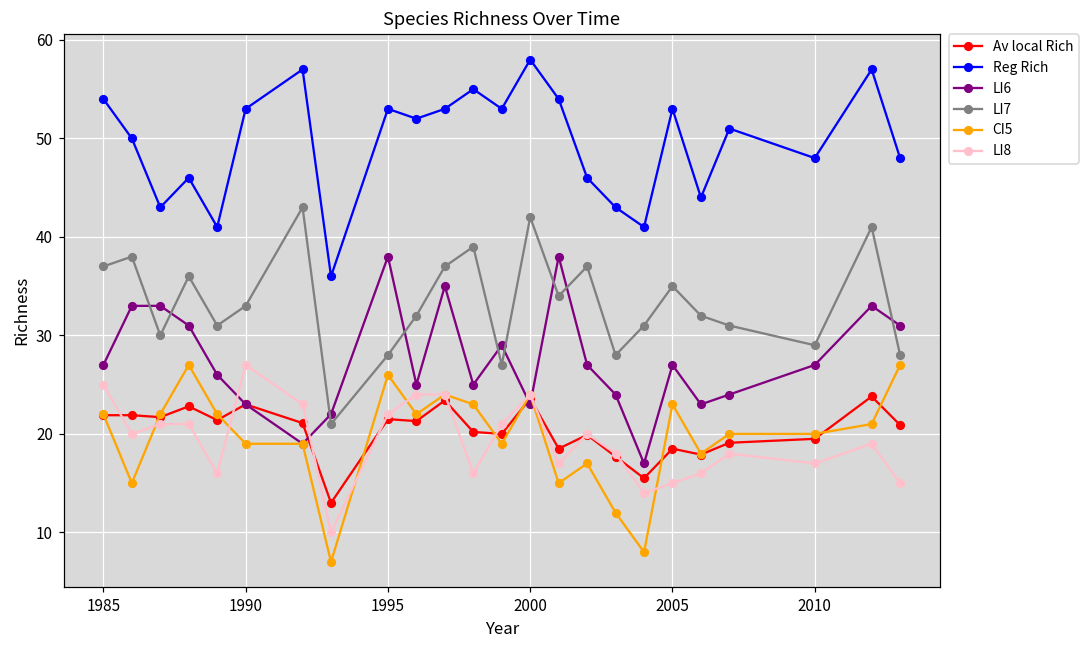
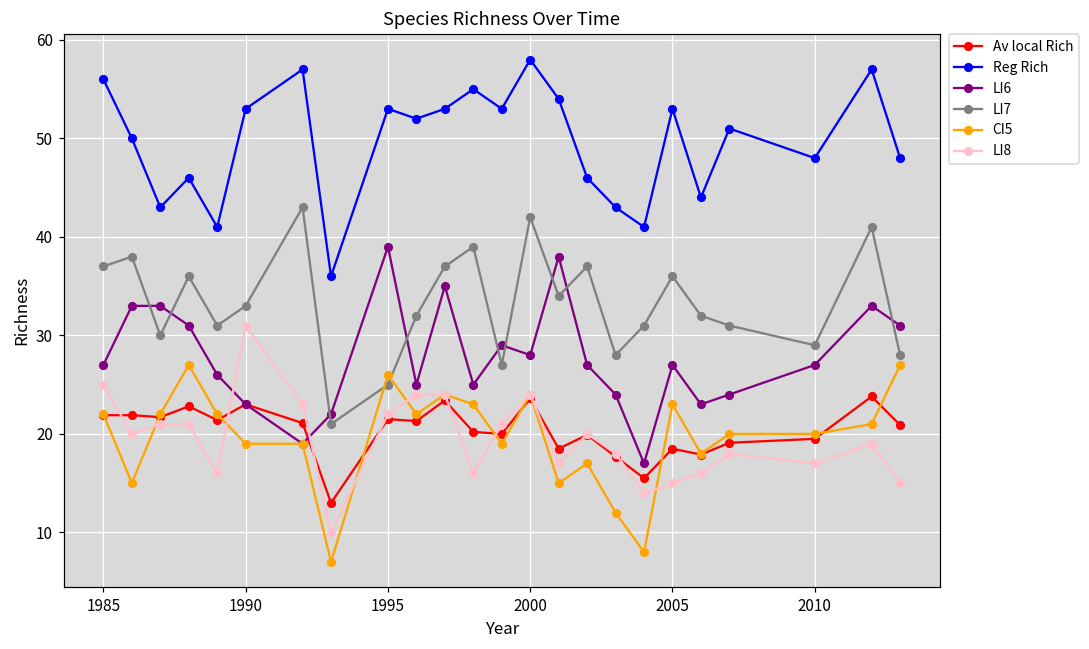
  {
    "Av local Rich": {
      "1995": 22,
      "2000": 24,
      "2005": 19,
      "2010": 20
    },
    "Reg Rich": {
-     "1985": 54,
+     "1985": 56,
      "1990": 53,
      "1995": 53,
      "2000": 58,
      "2005": 53,
      "2010": 48
    },
    "LI6": {
      "1985": 27,
-     "1995": 38,
-     "2000": 23,
+     "1995": 39,
+     "2000": 28,
      "2005": 27,
      "2010": 27
    },
    "LI7": {
      "1985": 37,
      "1990": 33,
-     "1995": 28,
+     "1995": 25,
      "2000": 42,
-     "2005": 35,
+     "2005": 36,
      "2010": 29
    },
    "CI5": {
      "1990": 19,
      "1995": 26,
      "2005": 23,
      "2010": 20
    },
    "LI8": {
      "1985": 25,
-     "1990": 27,
+     "1990": 31,
      "1995": 22,
      "2005": 15,
      "2010": 17
    }
  }
